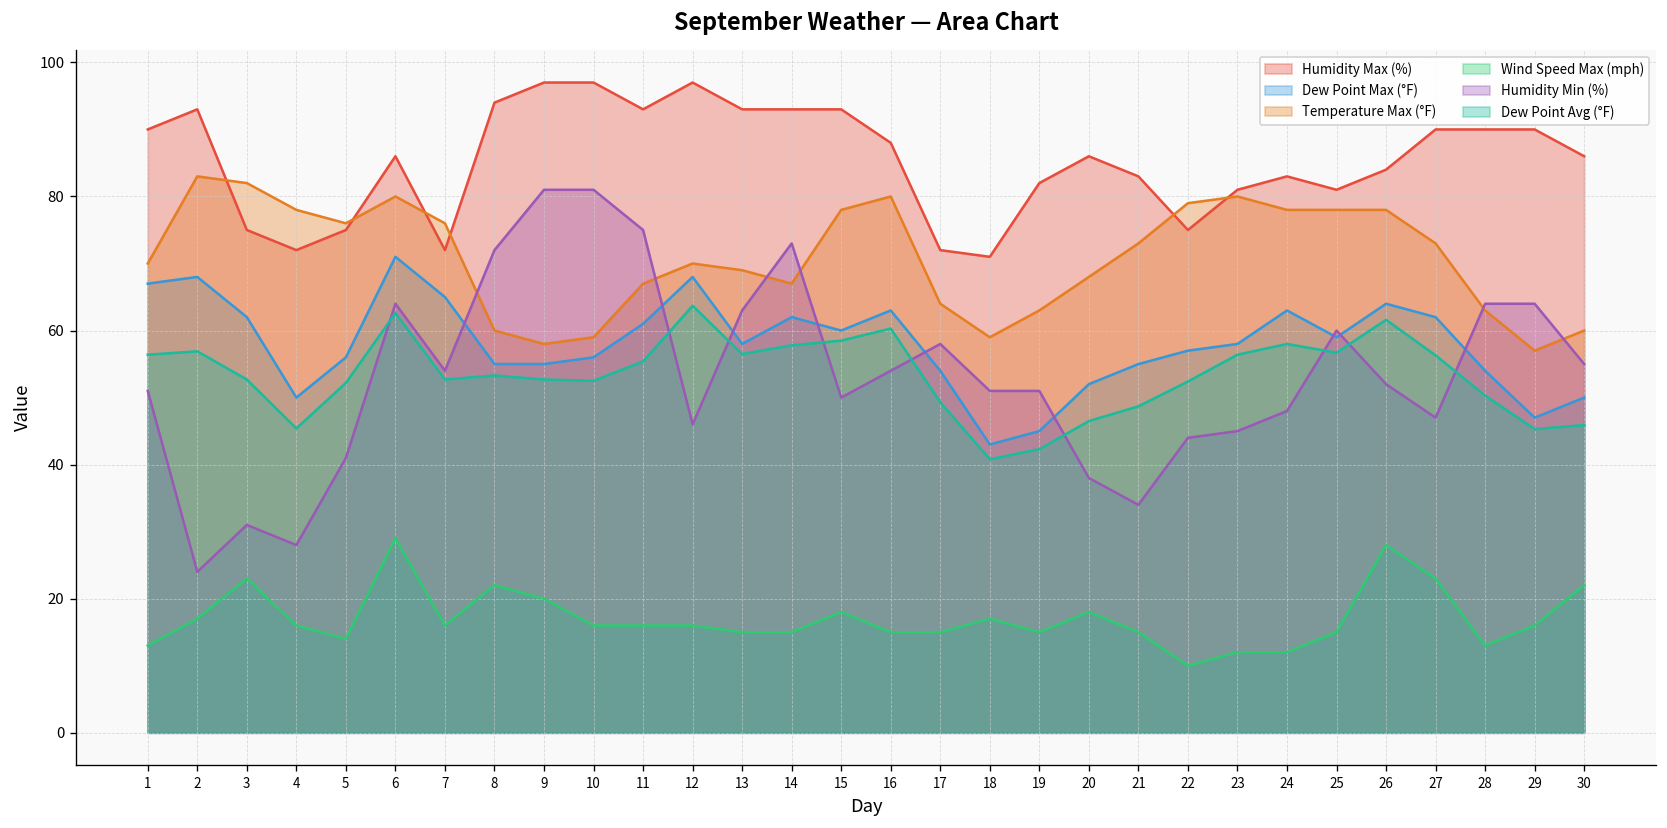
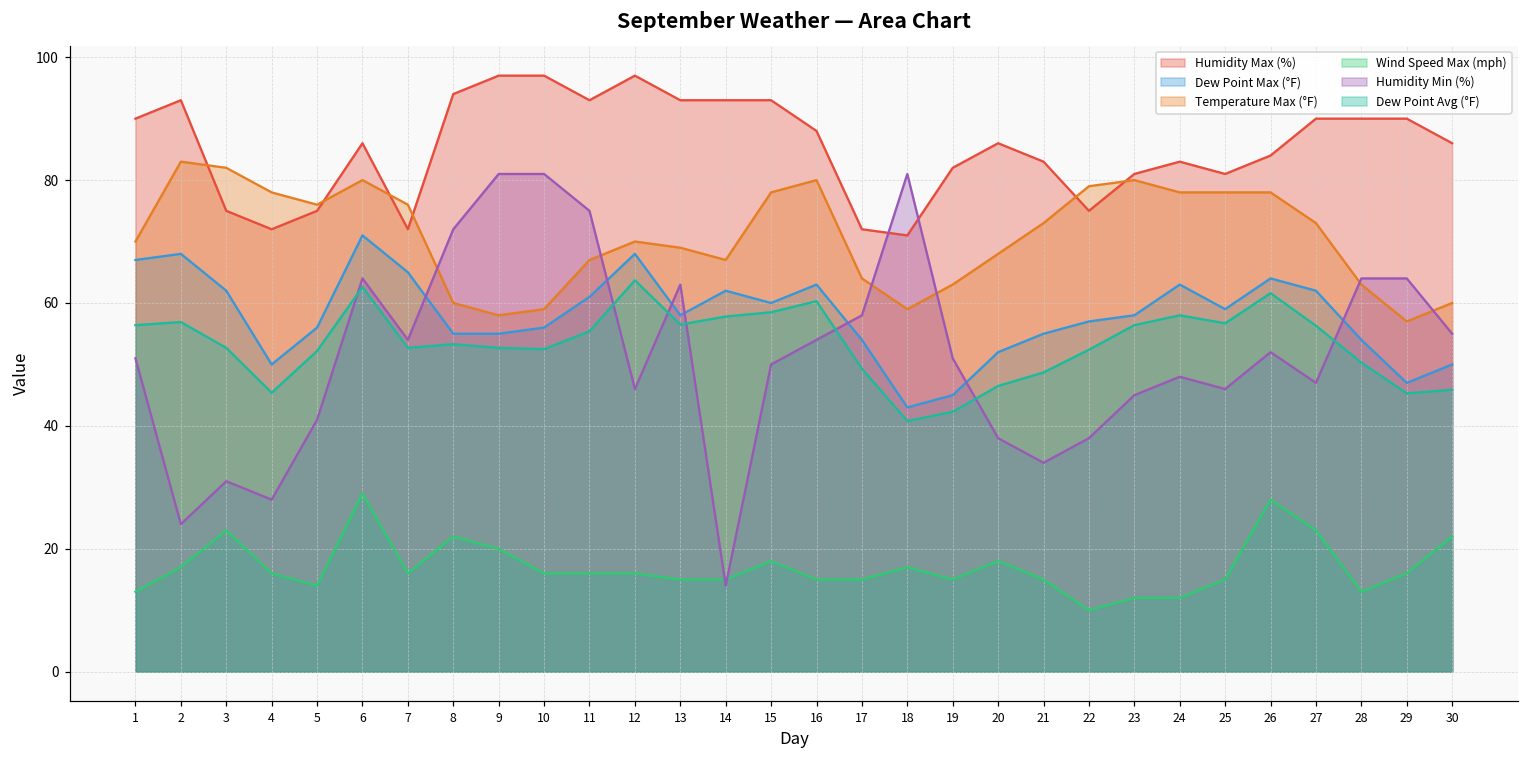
  {
    "Humidity Min (%)": {
      "1": 51,
      "2": 24,
      "3": 31,
      "4": 28,
      "5": 41,
      "6": 64,
      "7": 54,
      "8": 72,
      "9": 81,
      "10": 81,
      "11": 75,
      "12": 46,
      "13": 63,
-     "14": 73,
+     "14": 14,
      "15": 50,
      "16": 54,
      "17": 58,
-     "18": 51,
+     "18": 81,
      "19": 51,
      "20": 38,
      "21": 34,
-     "22": 44,
+     "22": 38,
      "23": 45,
      "24": 48,
-     "25": 60,
+     "25": 46,
      "26": 52,
      "27": 47,
      "28": 64,
      "29": 64,
      "30": 55
    }
  }
